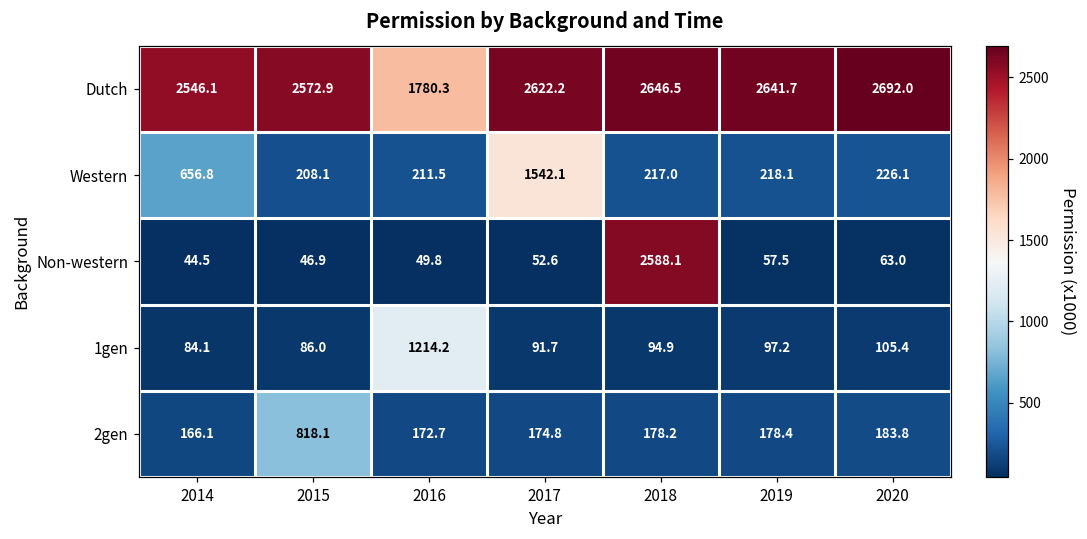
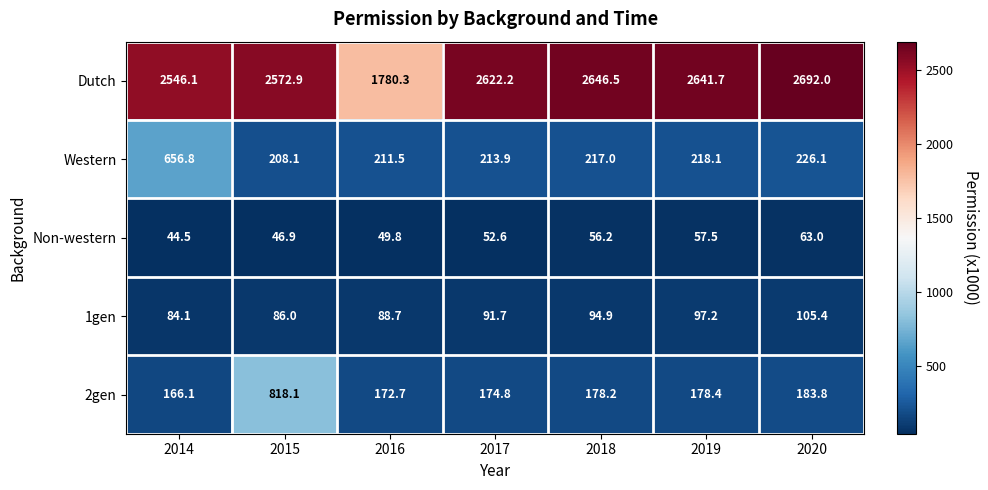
  {
    "Dutch": {
      "2014": 2546.1,
      "2015": 2572.9,
      "2016": 1780.3,
      "2017": 2622.2,
      "2018": 2646.5,
      "2019": 2641.7,
      "2020": 2692.0
    },
    "Western": {
      "2014": 656.8,
      "2015": 208.1,
      "2016": 211.5,
-     "2017": 1542.1,
+     "2017": 213.9,
      "2018": 217.0,
      "2019": 218.1,
      "2020": 226.1
    },
    "Non-western": {
      "2014": 44.5,
      "2015": 46.9,
      "2016": 49.8,
      "2017": 52.6,
-     "2018": 2588.1,
+     "2018": 56.2,
      "2019": 57.5,
      "2020": 63.0
    },
    "1gen": {
      "2014": 84.1,
      "2015": 86.0,
-     "2016": 1214.2,
+     "2016": 88.7,
      "2017": 91.7,
      "2018": 94.9,
      "2019": 97.2,
      "2020": 105.4
    },
    "2gen": {
      "2014": 166.1,
      "2015": 818.1,
      "2016": 172.7,
      "2017": 174.8,
      "2018": 178.2,
      "2019": 178.4,
      "2020": 183.8
    }
  }
